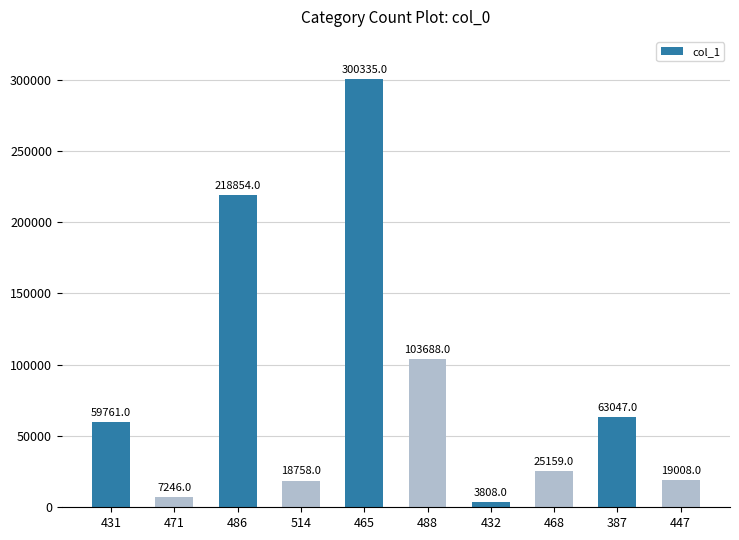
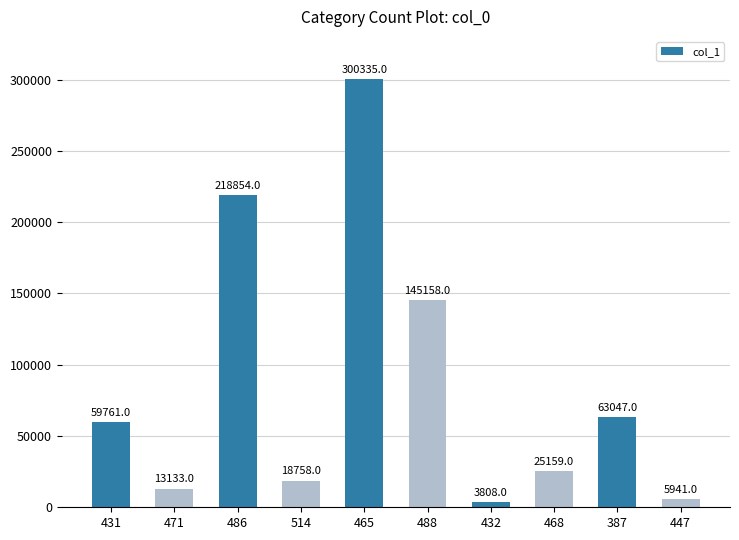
  {
    "431": 59761.0,
-   "471": 7246.0,
+   "471": 13133.0,
    "486": 218854.0,
    "514": 18758.0,
    "465": 300335.0,
-   "488": 103688.0,
+   "488": 145158.0,
    "432": 3808.0,
    "468": 25159.0,
    "387": 63047.0,
-   "447": 19008.0
+   "447": 5941.0
  }
